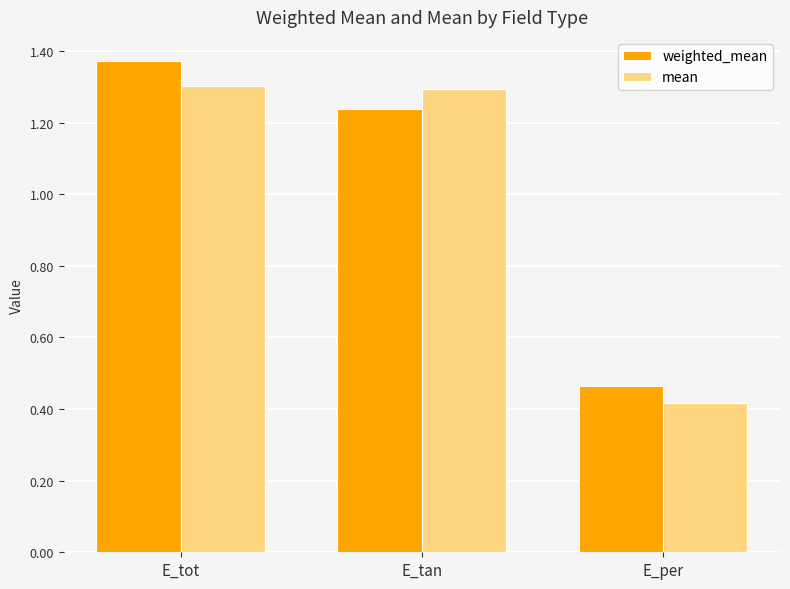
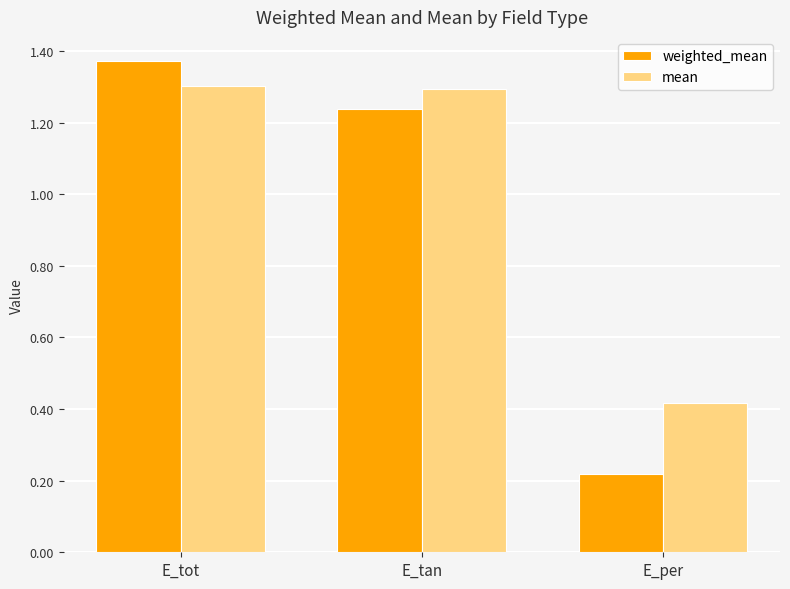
  {
    "weighted_mean": {
      "E_tot": 1.37,
      "E_tan": 1.24,
-     "E_per": 0.46
+     "E_per": 0.22
    },
    "mean": {
      "E_tot": 1.30,
      "E_tan": 1.29,
      "E_per": 0.42
    }
  }
